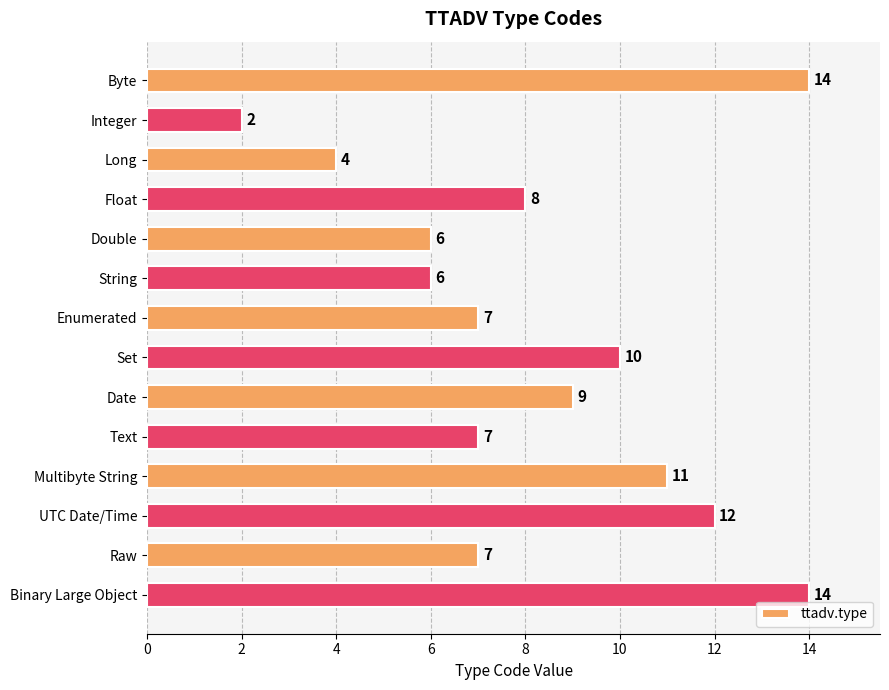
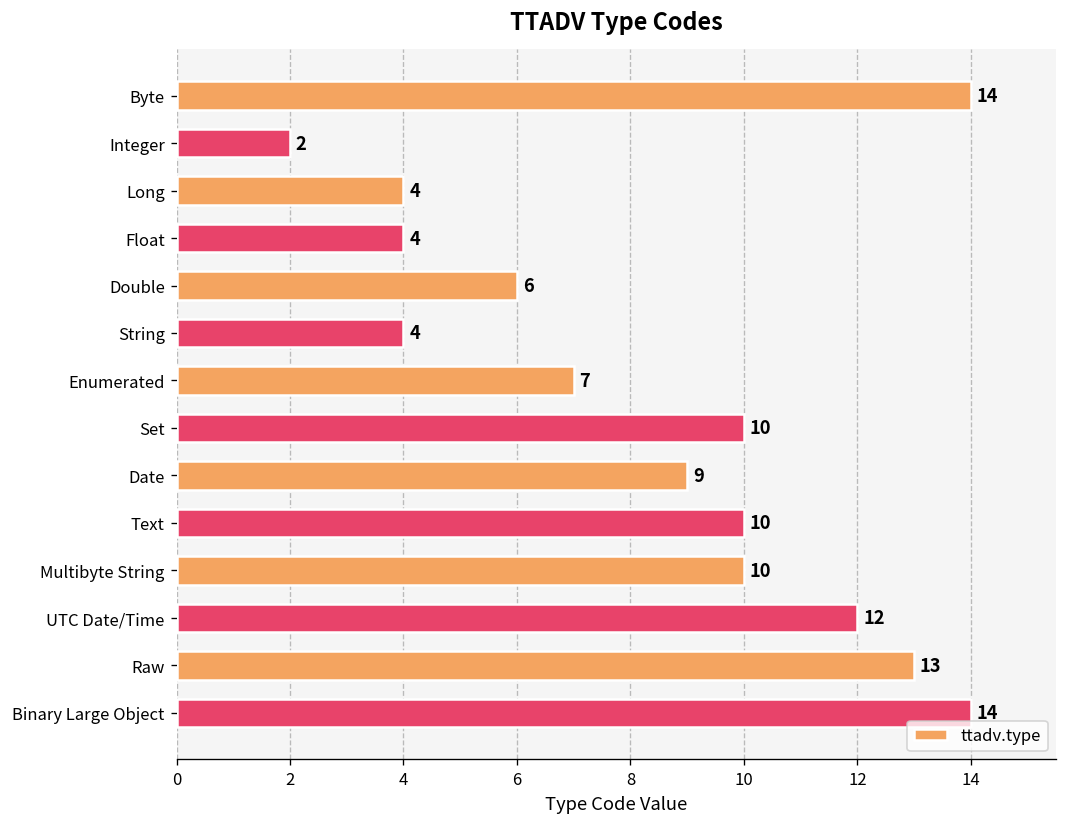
  {
    "Byte": 14,
    "Integer": 2,
    "Long": 4,
-   "Float": 8,
+   "Float": 4,
    "Double": 6,
-   "String": 6,
+   "String": 4,
    "Enumerated": 7,
    "Set": 10,
    "Date": 9,
-   "Text": 7,
-   "Multibyte String": 11,
+   "Text": 10,
+   "Multibyte String": 10,
    "UTC Date/Time": 12,
-   "Raw": 7
+   "Raw": 13
  }
